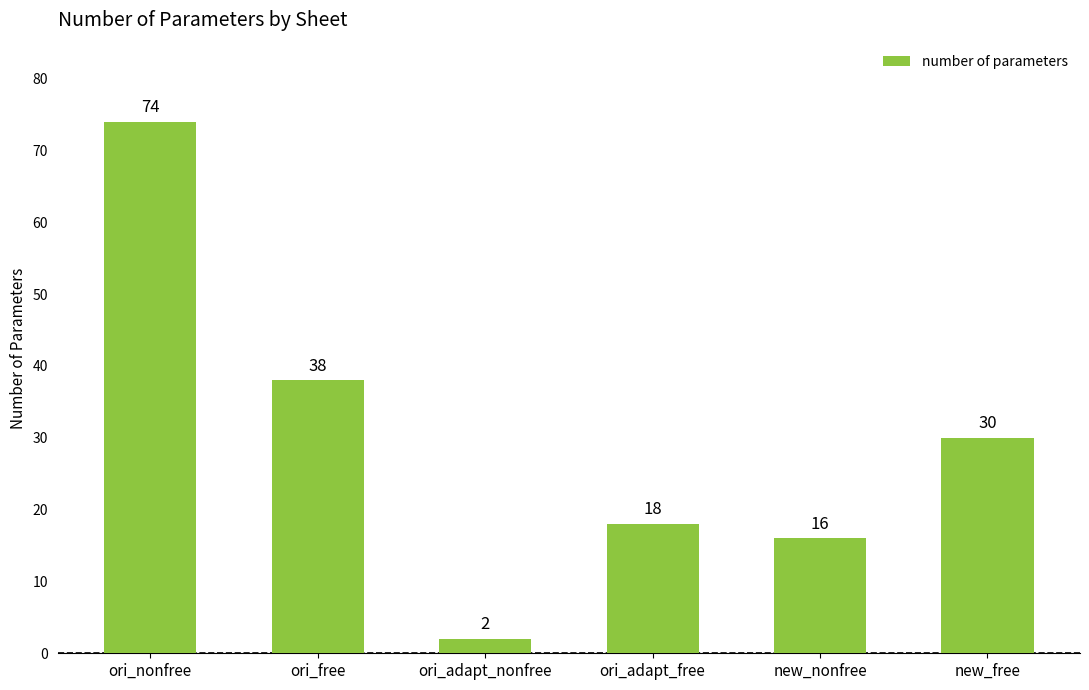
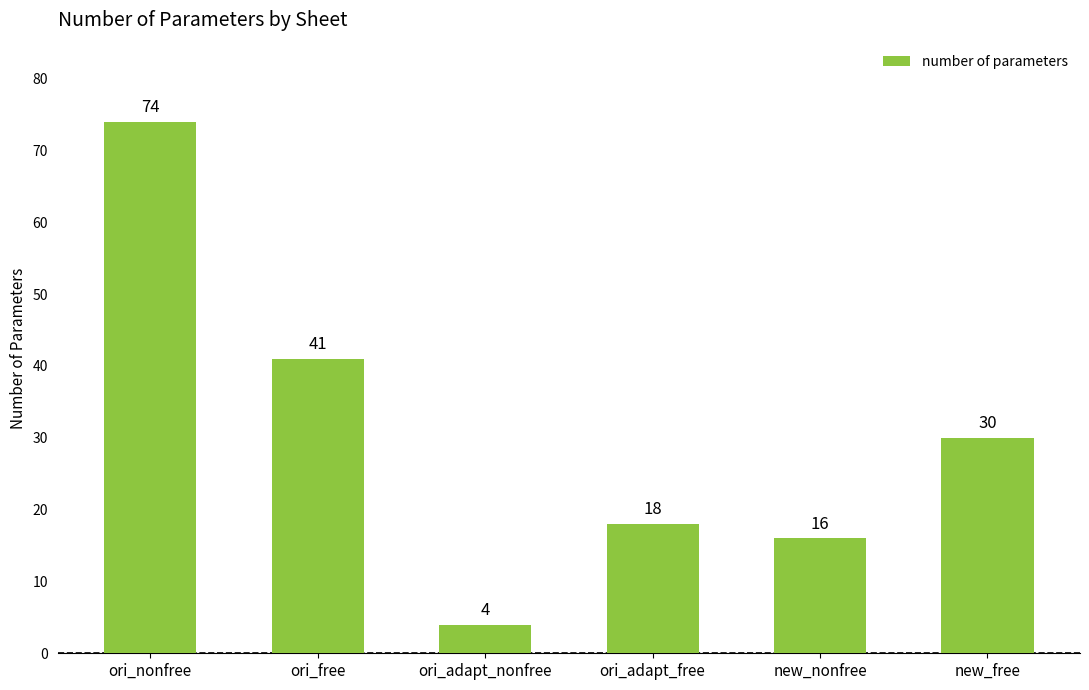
  {
    "ori_nonfree": 74,
-   "ori_free": 38,
-   "ori_adapt_nonfree": 2,
+   "ori_free": 41,
+   "ori_adapt_nonfree": 4,
    "ori_adapt_free": 18,
    "new_nonfree": 16,
    "new_free": 30
  }
